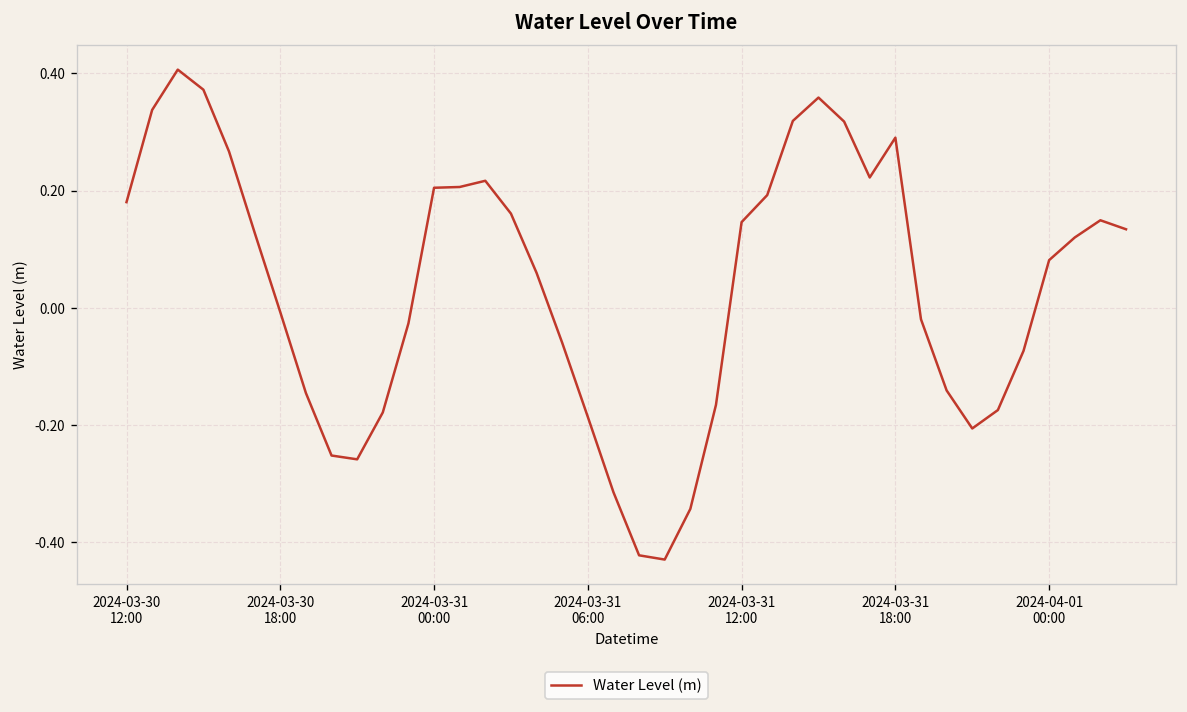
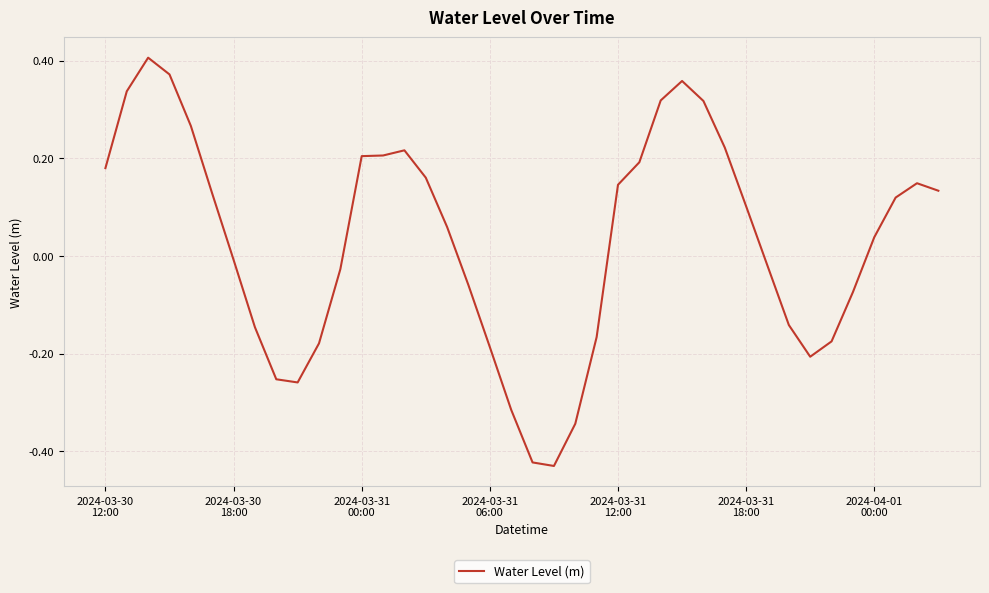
  {
    "2024-03-30 12:00": 0.18,
    "2024-03-30 18:00": -0.01,
    "2024-03-31 00:00": 0.20,
    "2024-03-31 06:00": -0.19,
    "2024-03-31 12:00": 0.15,
-   "2024-03-31 18:00": 0.29,
-   "2024-04-01 00:00": 0.08
+   "2024-03-31 18:00": 0.10,
+   "2024-04-01 00:00": 0.04
  }
